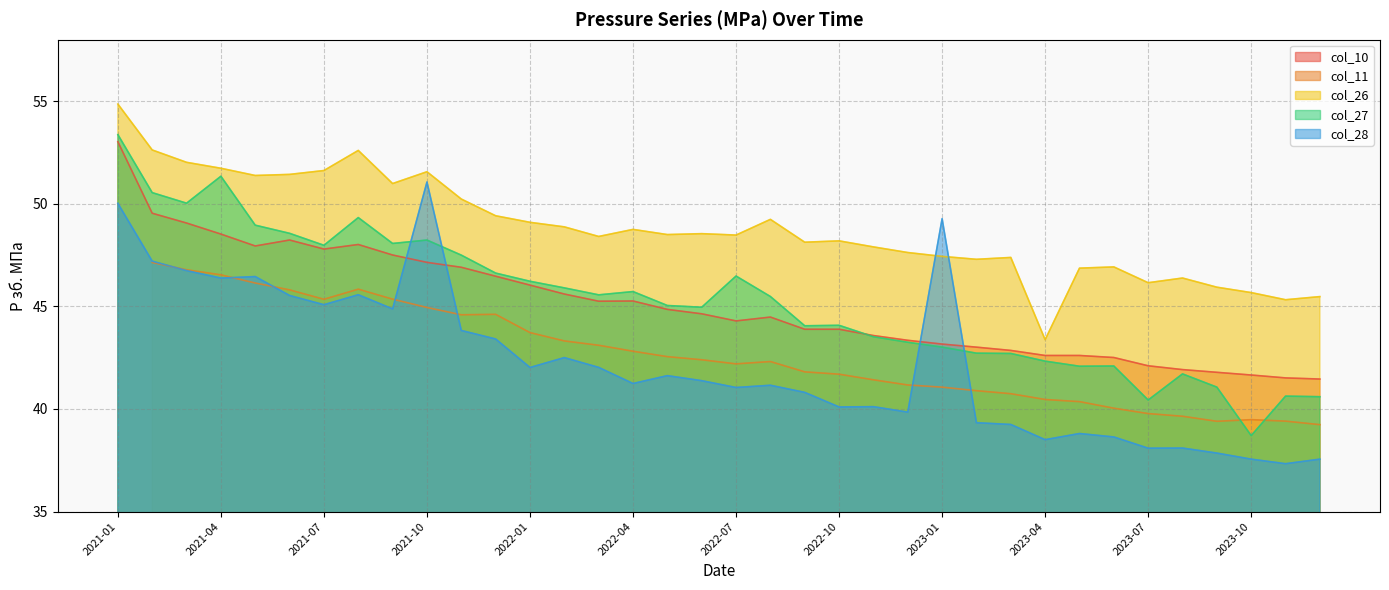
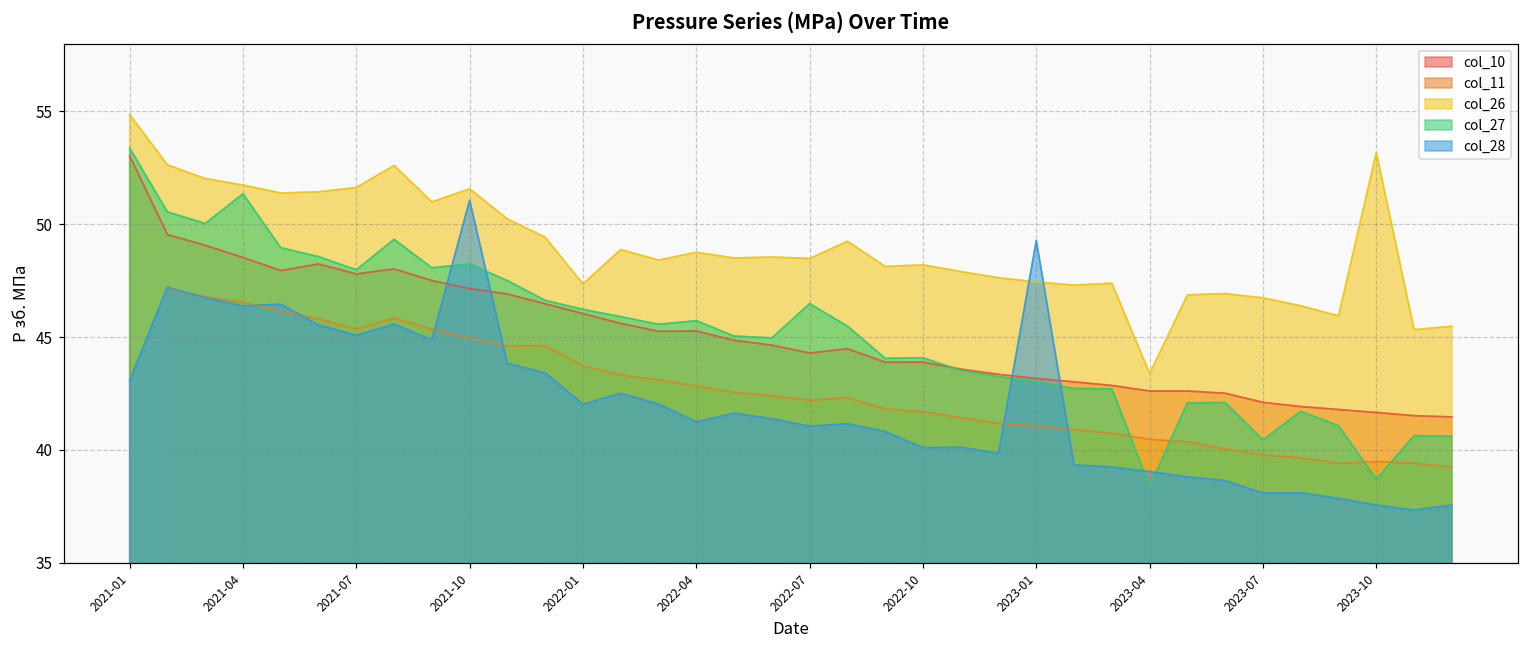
  {
    "col_26": {
      "2021-01": 54.9,
      "2021-04": 51.7,
      "2021-07": 51.6,
      "2021-10": 51.6,
-     "2022-01": 49.1,
+     "2022-01": 47.4,
      "2022-04": 48.8,
      "2022-07": 48.5,
      "2022-10": 48.2,
      "2023-01": 47.4,
      "2023-04": 43.4,
-     "2023-07": 46.2,
-     "2023-10": 45.7
+     "2023-07": 46.7,
+     "2023-10": 53.2
    },
    "col_27": {
      "2021-01": 53.4,
      "2021-04": 51.3,
      "2021-07": 48.0,
      "2021-10": 48.2,
      "2022-01": 46.2,
      "2022-04": 45.7,
      "2022-07": 46.5,
      "2022-10": 44.1,
      "2023-01": 43.0,
-     "2023-04": 42.3,
+     "2023-04": 38.4,
      "2023-07": 40.4,
      "2023-10": 38.7
    },
    "col_28": {
-     "2021-01": 50.0,
+     "2021-01": 43.1,
      "2021-04": 46.4,
      "2021-07": 45.1,
      "2021-10": 51.1,
      "2022-01": 42.0,
      "2022-04": 41.2,
      "2022-07": 41.0,
      "2022-10": 40.1,
      "2023-01": 49.3,
-     "2023-04": 38.5,
+     "2023-04": 39.0,
      "2023-07": 38.1,
      "2023-10": 37.6
    }
  }
